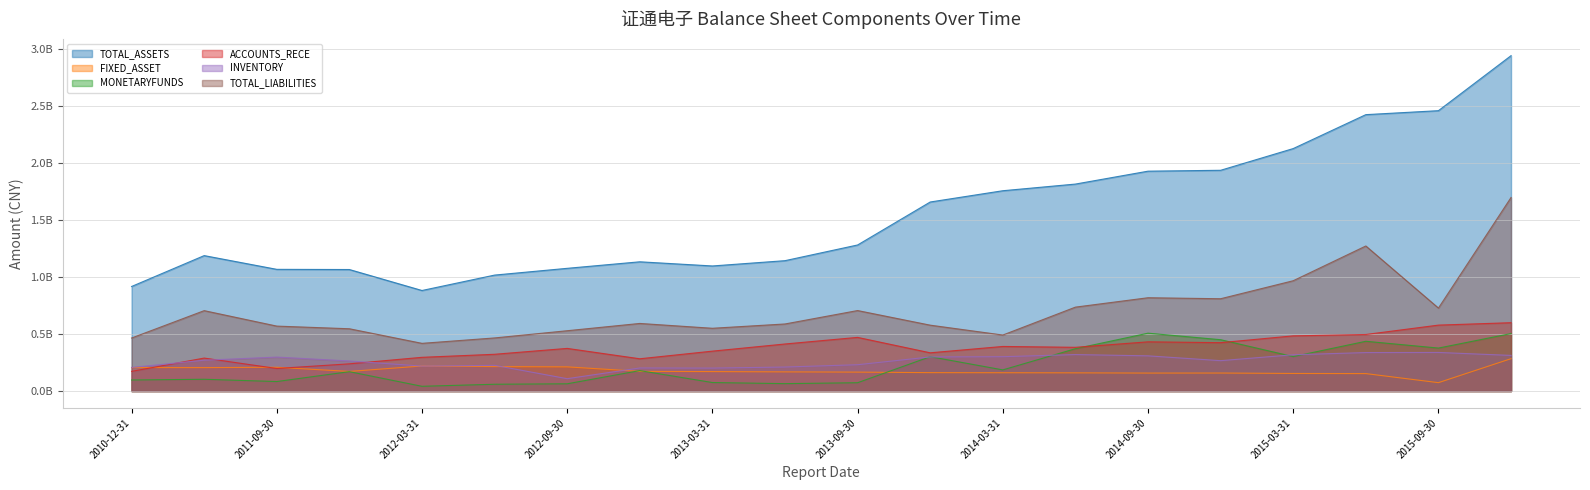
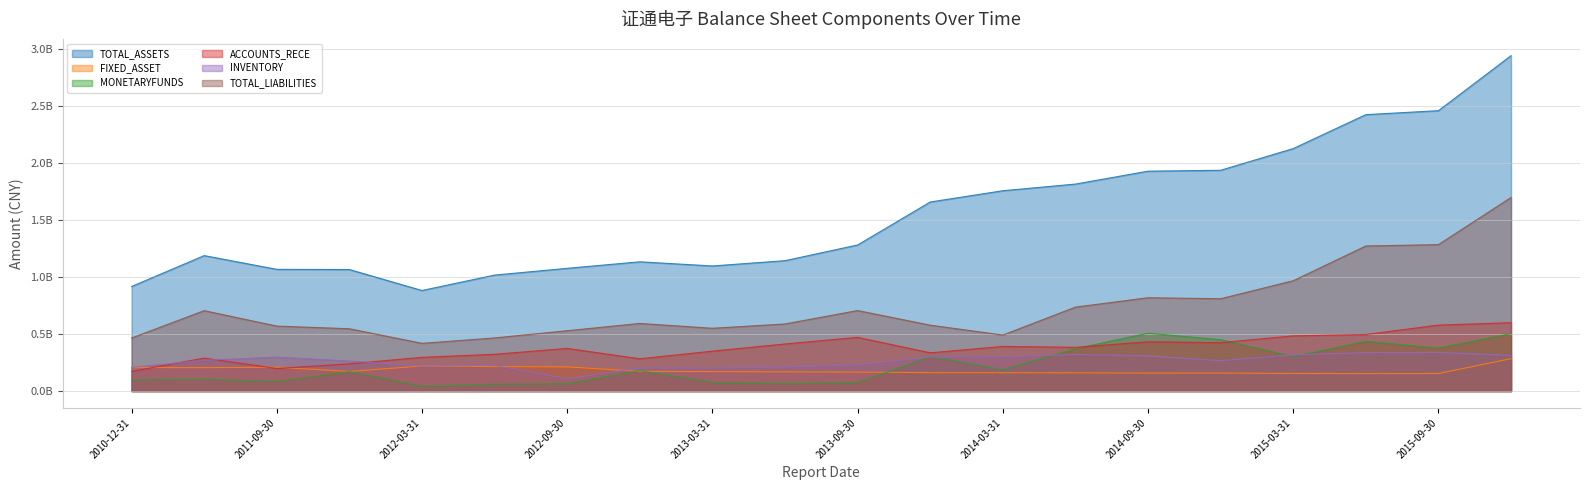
  {
    "TOTAL_ASSETS": {
      "2010-12-31": 920000000,
      "2011-09-30": 1070000000,
      "2012-03-31": 880000000,
      "2012-09-30": 1080000000,
      "2013-03-31": 1100000000,
      "2013-09-30": 1280000000,
      "2014-03-31": 1760000000,
      "2014-09-30": 1930000000,
      "2015-03-31": 2130000000,
      "2015-09-30": 2460000000
    },
    "FIXED_ASSET": {
      "2012-09-30": 210000000,
      "2013-03-31": 170000000,
      "2013-09-30": 170000000,
      "2014-03-31": 160000000,
      "2014-09-30": 160000000,
      "2015-03-31": 150000000,
-     "2015-09-30": 70000000
+     "2015-09-30": 150000000
    },
    "MONETARYFUNDS": {
      "2010-12-31": 100000000,
      "2011-09-30": 80000000,
      "2012-03-31": 40000000,
      "2012-09-30": 60000000,
      "2013-03-31": 70000000,
      "2013-09-30": 70000000,
      "2014-03-31": 190000000,
      "2014-09-30": 510000000,
      "2015-09-30": 380000000
    },
    "ACCOUNTS_RECE": {
      "2010-12-31": 170000000,
      "2012-03-31": 300000000,
      "2012-09-30": 370000000,
      "2013-03-31": 350000000,
      "2013-09-30": 470000000,
      "2014-03-31": 390000000,
      "2014-09-30": 430000000,
      "2015-03-31": 480000000,
      "2015-09-30": 580000000
    },
    "INVENTORY": {
      "2011-09-30": 300000000,
      "2012-09-30": 110000000,
      "2013-03-31": 200000000,
      "2013-09-30": 230000000,
      "2014-03-31": 300000000,
      "2014-09-30": 310000000,
      "2015-09-30": 340000000
    },
    "TOTAL_LIABILITIES": {
      "2010-12-31": 470000000,
      "2011-09-30": 570000000,
      "2012-03-31": 420000000,
      "2012-09-30": 530000000,
      "2013-03-31": 550000000,
      "2013-09-30": 710000000,
      "2014-03-31": 490000000,
      "2014-09-30": 820000000,
      "2015-03-31": 970000000,
-     "2015-09-30": 730000000
+     "2015-09-30": 1280000000
    }
  }
